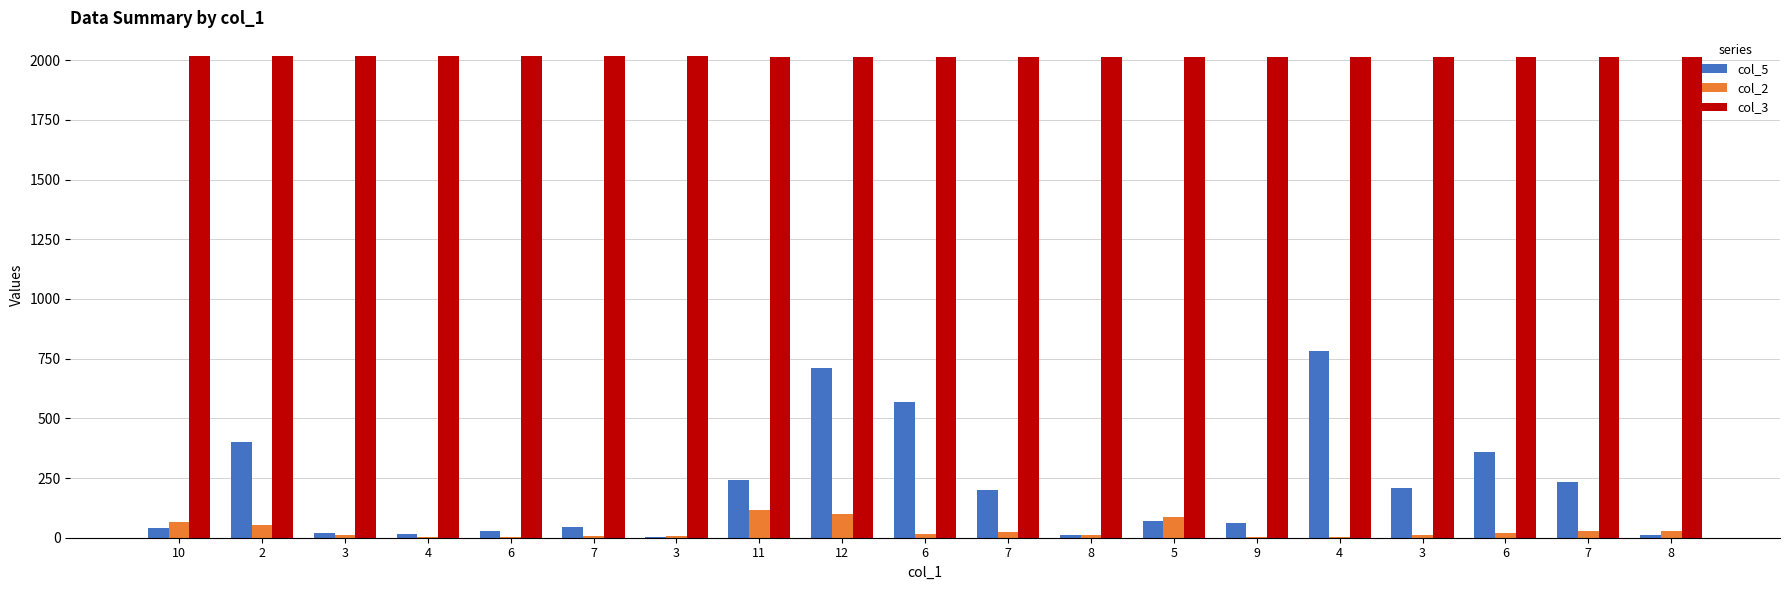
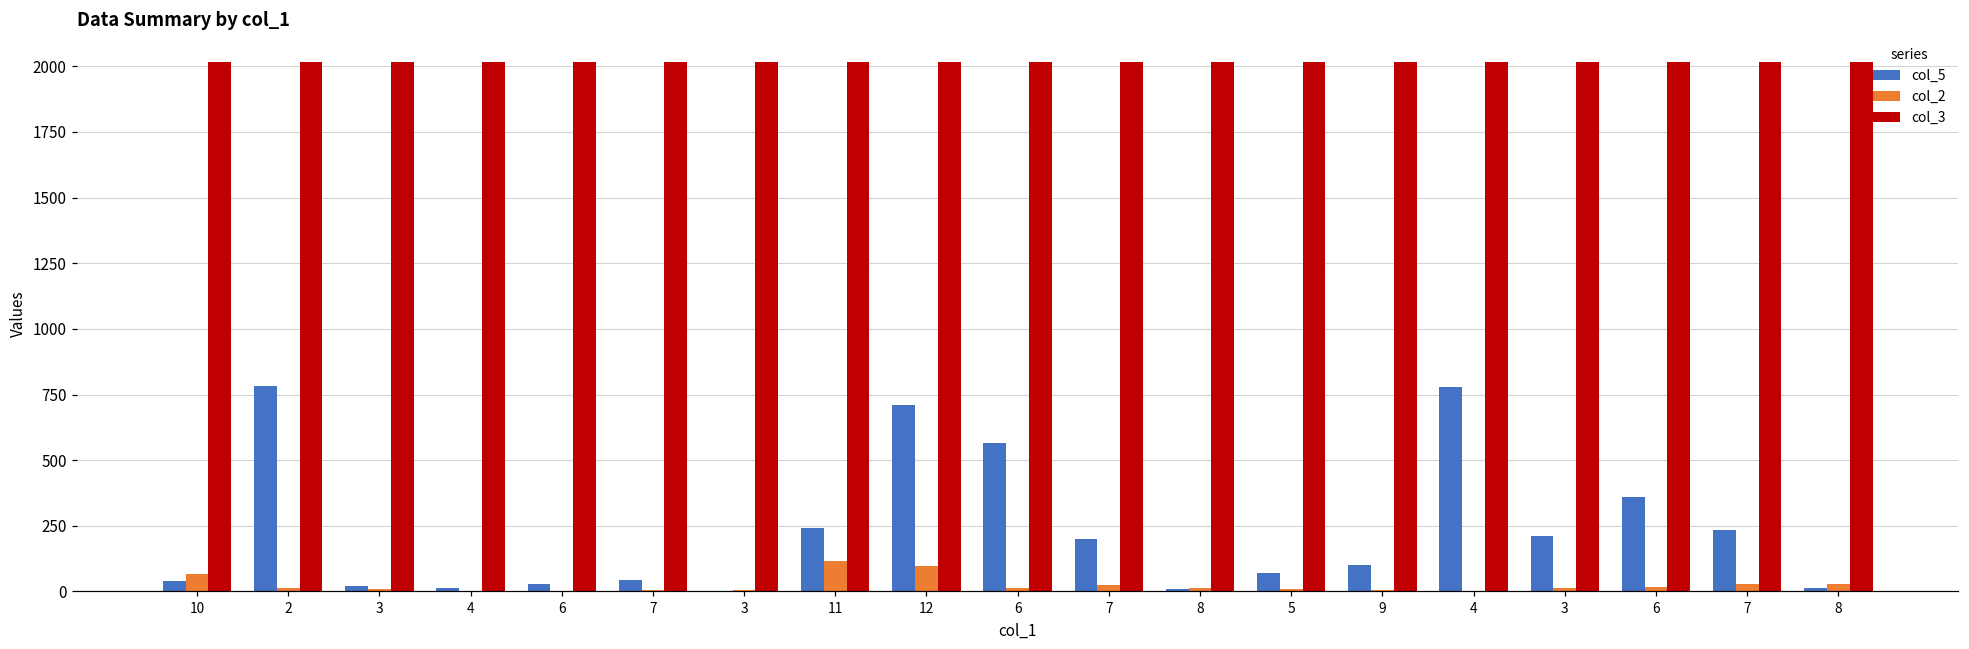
  {
    "col_5": {
      "10": 40,
-     "2": 400,
+     "2": 780,
      "11": 240,
      "12": 710,
      "5": 70,
-     "9": 60
+     "9": 100
    },
    "col_2": {
      "10": 70,
-     "2": 50,
+     "2": 10,
      "11": 120,
      "12": 100,
-     "5": 90
+     "5": 10
    },
    "col_3": {
      "10": 2020,
      "2": 2020,
      "11": 2020,
      "12": 2020,
      "5": 2020,
      "9": 2020
    }
  }
